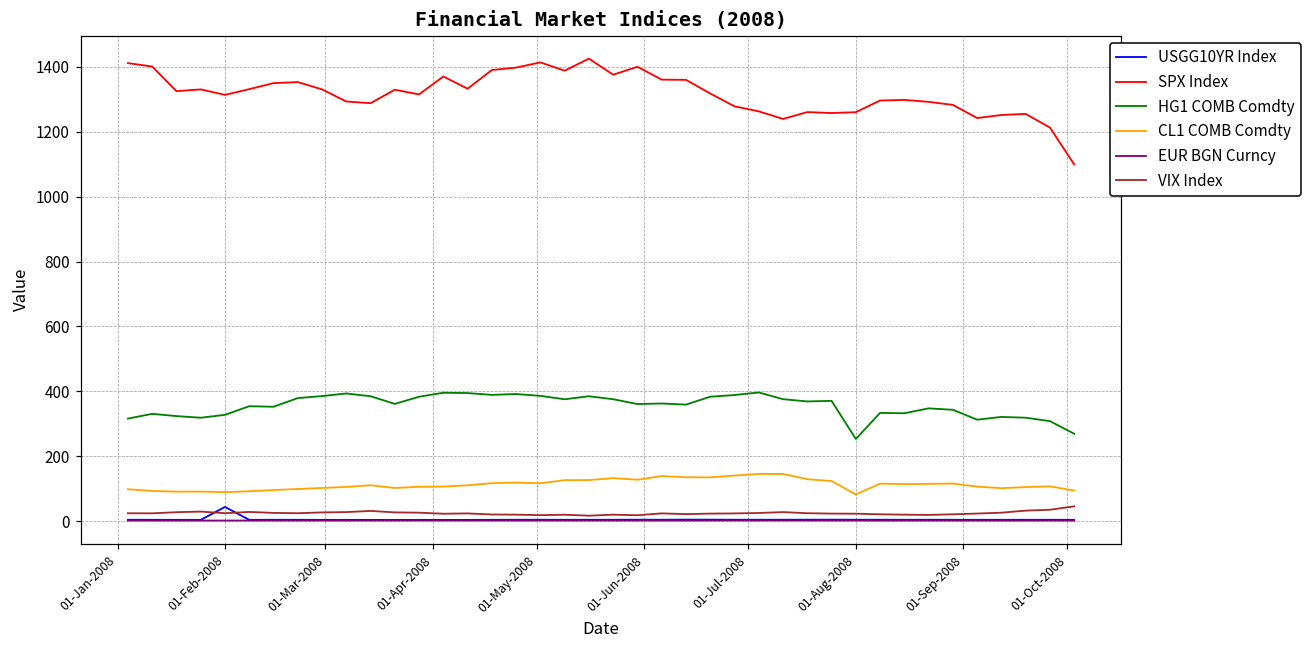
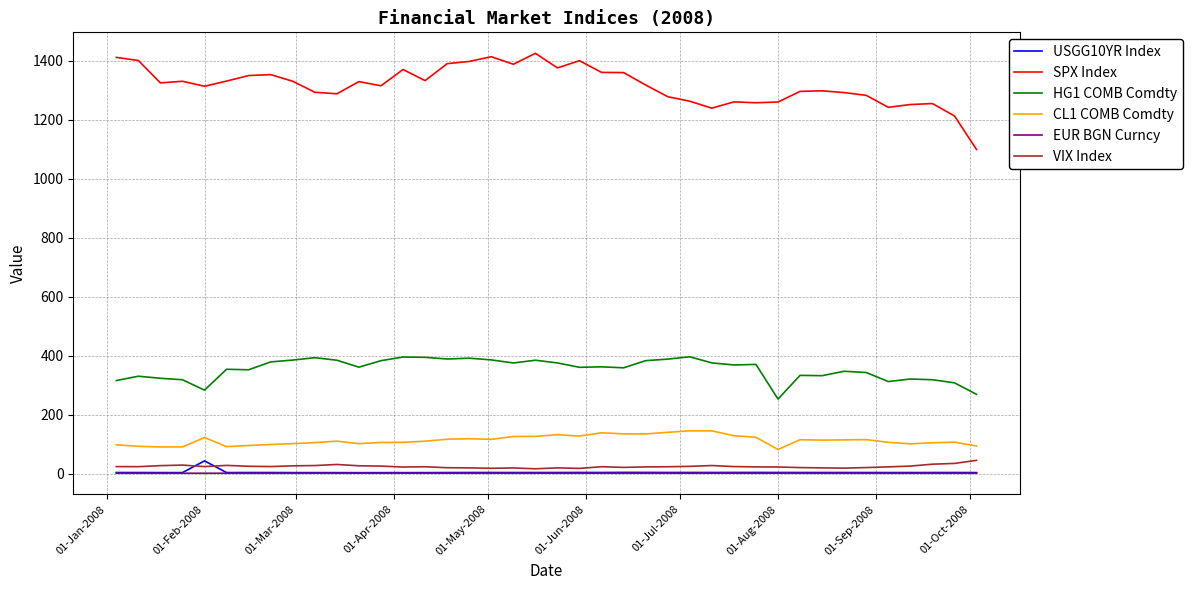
  {
    "USGG10YR Index": {
      "01-Feb-2008": 40
    },
    "SPX Index": {
      "01-Feb-2008": 1310,
      "01-Aug-2008": 1260
    },
    "HG1 COMB Comdty": {
-     "01-Feb-2008": 330,
+     "01-Feb-2008": 280,
      "01-Aug-2008": 250
    },
    "CL1 COMB Comdty": {
-     "01-Feb-2008": 90,
+     "01-Feb-2008": 120,
      "01-Aug-2008": 80
    },
    "EUR BGN Curncy": {
      "01-Feb-2008": 0
    },
    "VIX Index": {
      "01-Feb-2008": 20,
      "01-Aug-2008": 20
    }
  }
